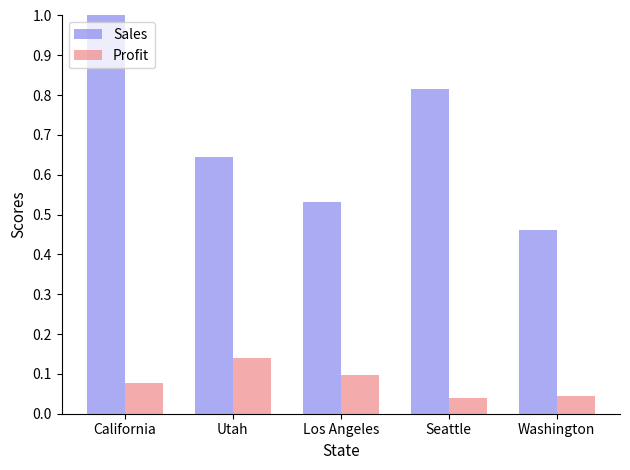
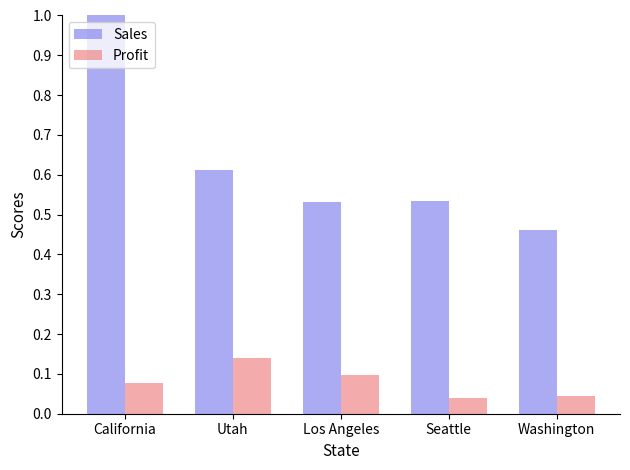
  {
    "Sales": {
      "California": 1.00,
-     "Utah": 0.64,
+     "Utah": 0.61,
      "Los Angeles": 0.53,
-     "Seattle": 0.82,
+     "Seattle": 0.53,
      "Washington": 0.46
    },
    "Profit": {
      "California": 0.08,
      "Utah": 0.14,
      "Los Angeles": 0.10,
      "Seattle": 0.04,
      "Washington": 0.04
    }
  }
